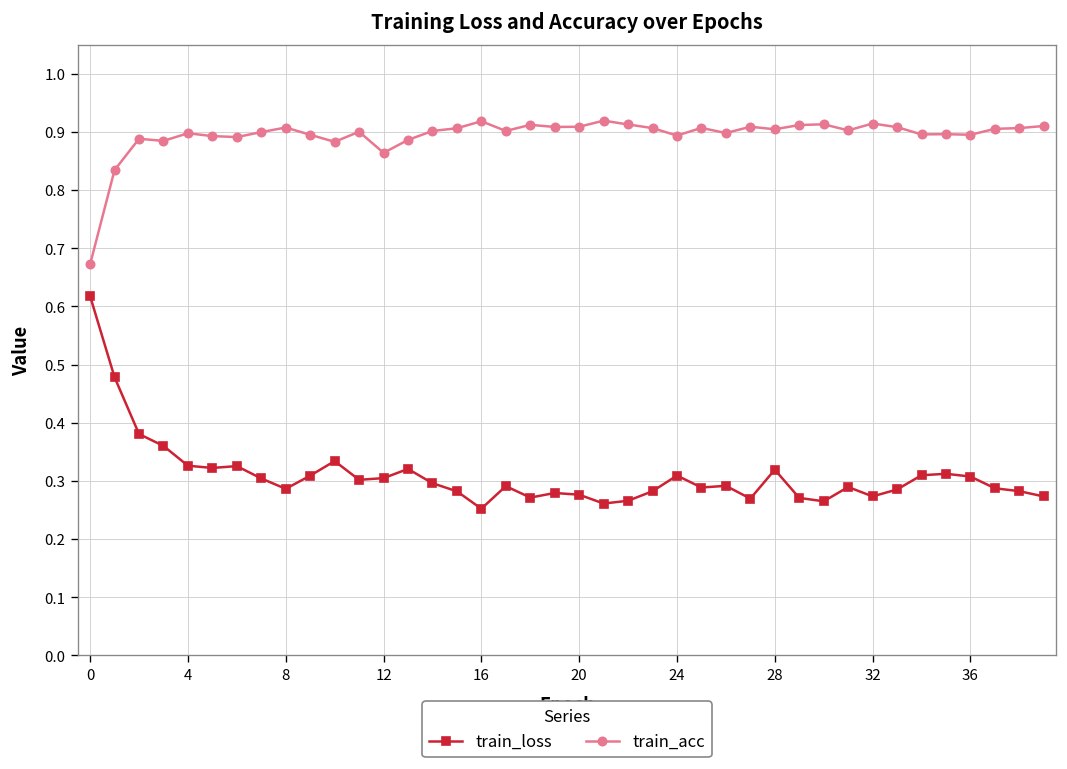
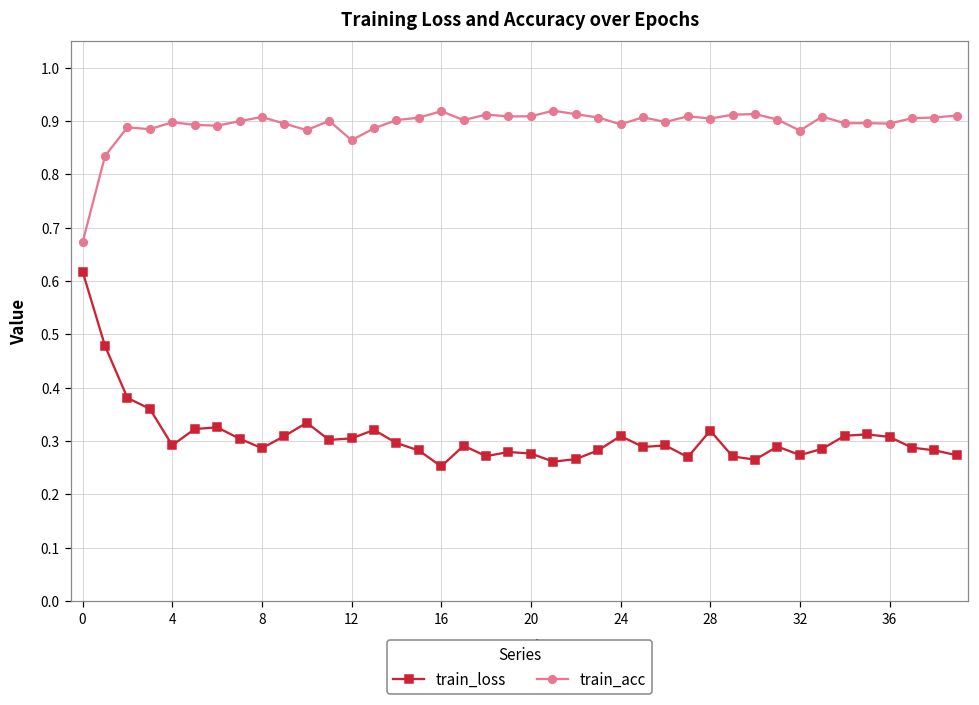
  {
    "train_loss": {
      "0": 0.62,
-     "4": 0.33,
+     "4": 0.29,
      "8": 0.29,
      "12": 0.30,
      "16": 0.25,
      "20": 0.28,
      "24": 0.31,
      "28": 0.32,
      "32": 0.27,
      "36": 0.31
    },
    "train_acc": {
      "0": 0.67,
      "4": 0.90,
      "8": 0.91,
      "12": 0.86,
      "16": 0.92,
      "20": 0.91,
      "24": 0.89,
      "28": 0.90,
-     "32": 0.91,
+     "32": 0.88,
      "36": 0.90
    }
  }
